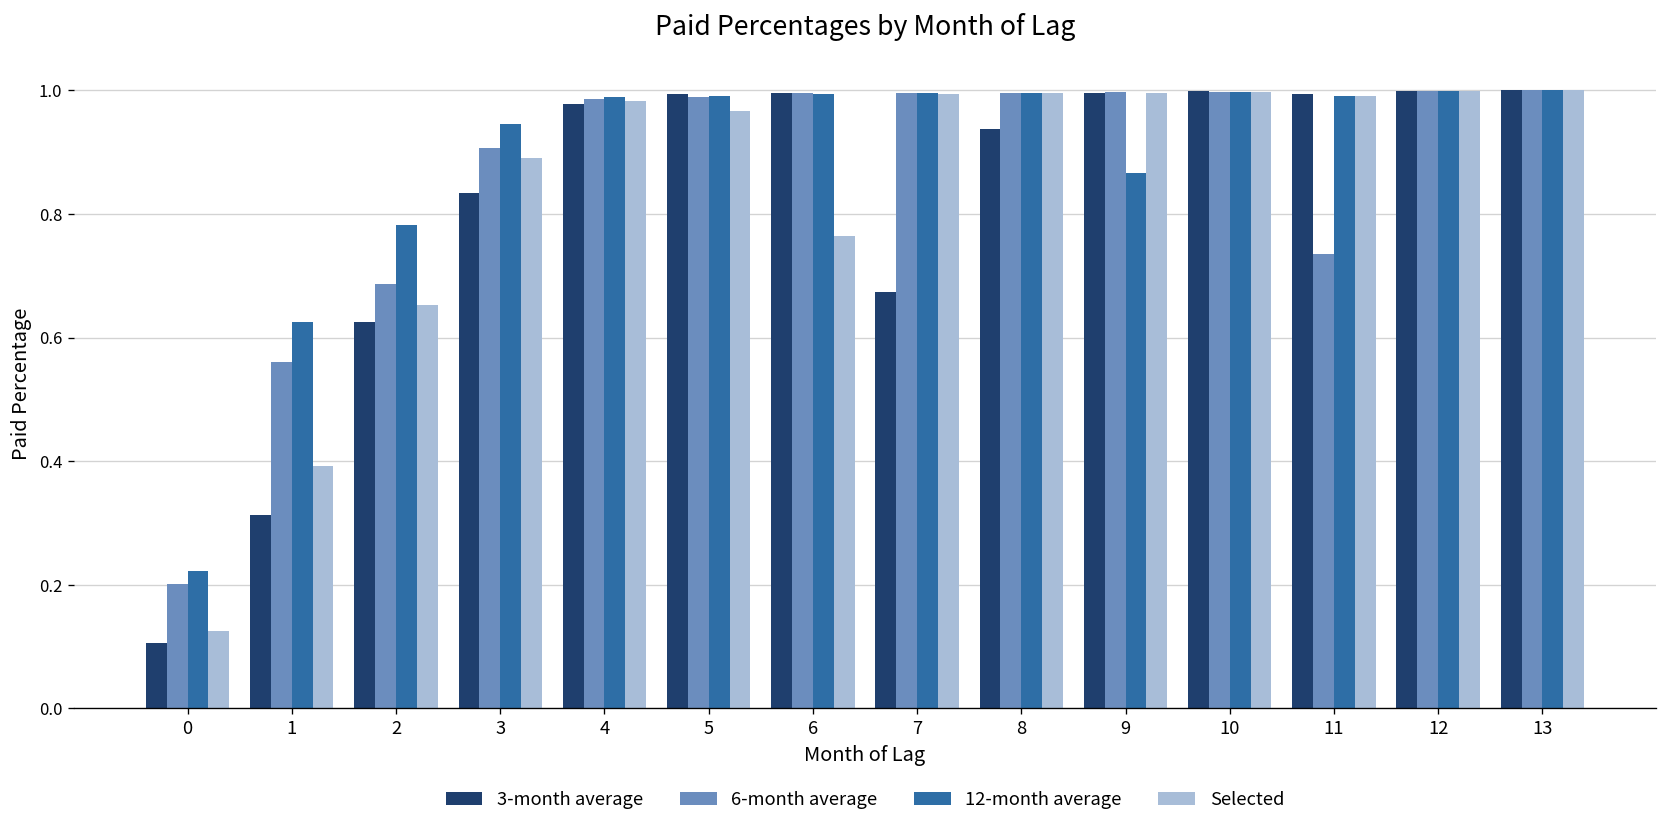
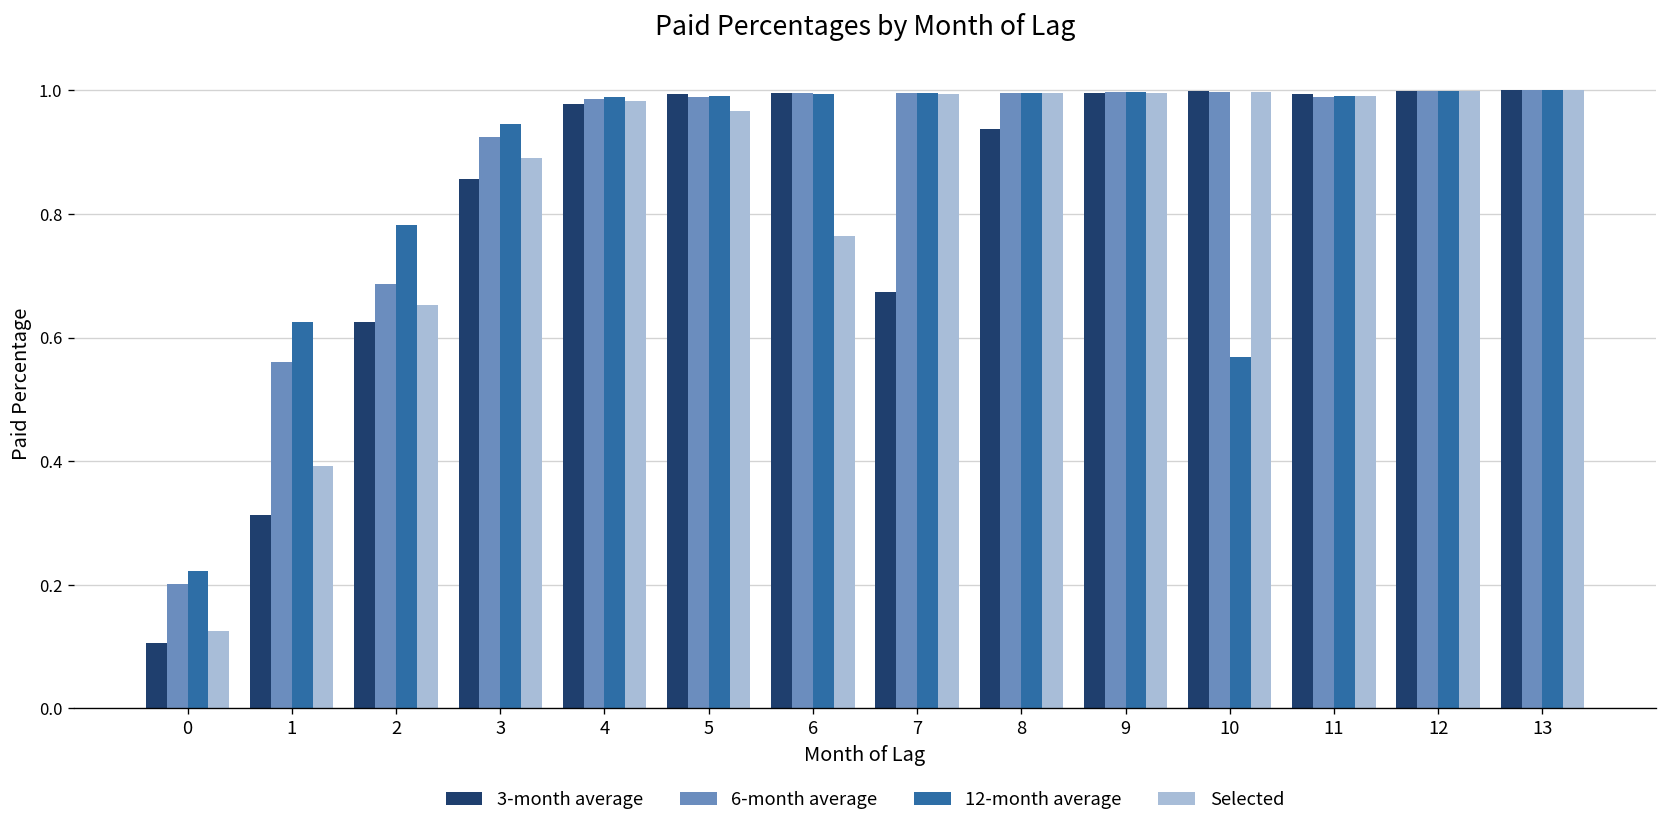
  {
    "3-month average": {
      "0": 0.11,
      "1": 0.31,
      "2": 0.62,
-     "3": 0.83,
+     "3": 0.86,
      "4": 0.98,
      "5": 0.99,
      "6": 0.99,
      "7": 0.67,
      "8": 0.94,
      "9": 1.00,
      "10": 1.00,
      "11": 0.99,
      "12": 1.00,
      "13": 1.00
    },
    "6-month average": {
      "0": 0.20,
      "1": 0.56,
      "2": 0.69,
-     "3": 0.91,
+     "3": 0.92,
      "4": 0.99,
      "5": 0.99,
      "6": 1.00,
      "7": 0.99,
      "8": 1.00,
      "9": 1.00,
      "10": 1.00,
-     "11": 0.74,
+     "11": 0.99,
      "12": 1.00,
      "13": 1.00
    },
    "12-month average": {
      "0": 0.22,
      "1": 0.63,
      "2": 0.78,
      "3": 0.95,
      "4": 0.99,
      "5": 0.99,
      "6": 0.99,
      "7": 1.00,
      "8": 1.00,
-     "9": 0.87,
-     "10": 1.00,
+     "9": 1.00,
+     "10": 0.57,
      "11": 0.99,
      "12": 1.00,
      "13": 1.00
    },
    "Selected": {
      "0": 0.13,
      "1": 0.39,
      "2": 0.65,
      "3": 0.89,
      "4": 0.98,
      "5": 0.97,
      "6": 0.76,
      "7": 0.99,
      "8": 1.00,
      "9": 1.00,
      "10": 1.00,
      "11": 0.99,
      "12": 1.00,
      "13": 1.00
    }
  }
